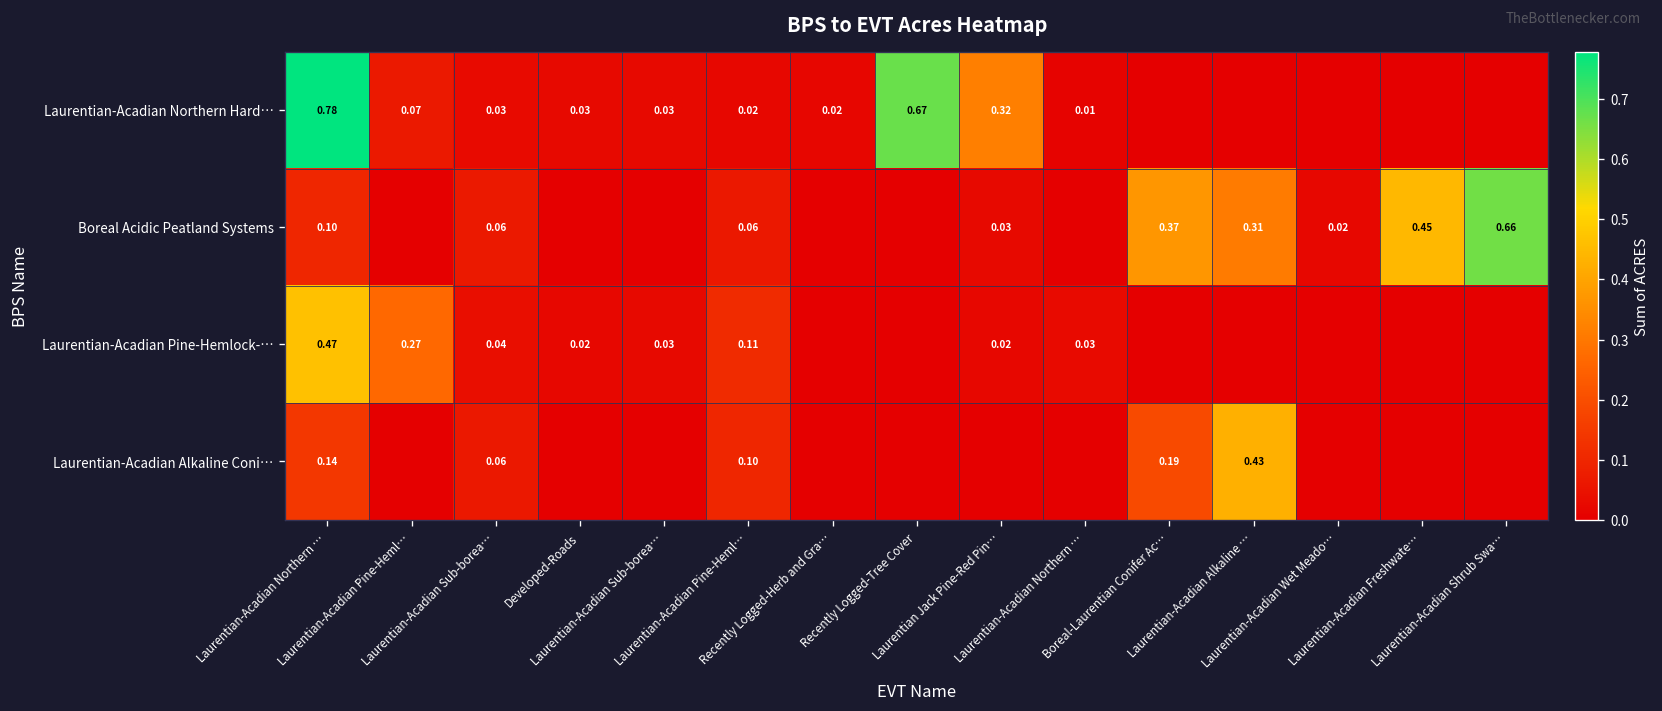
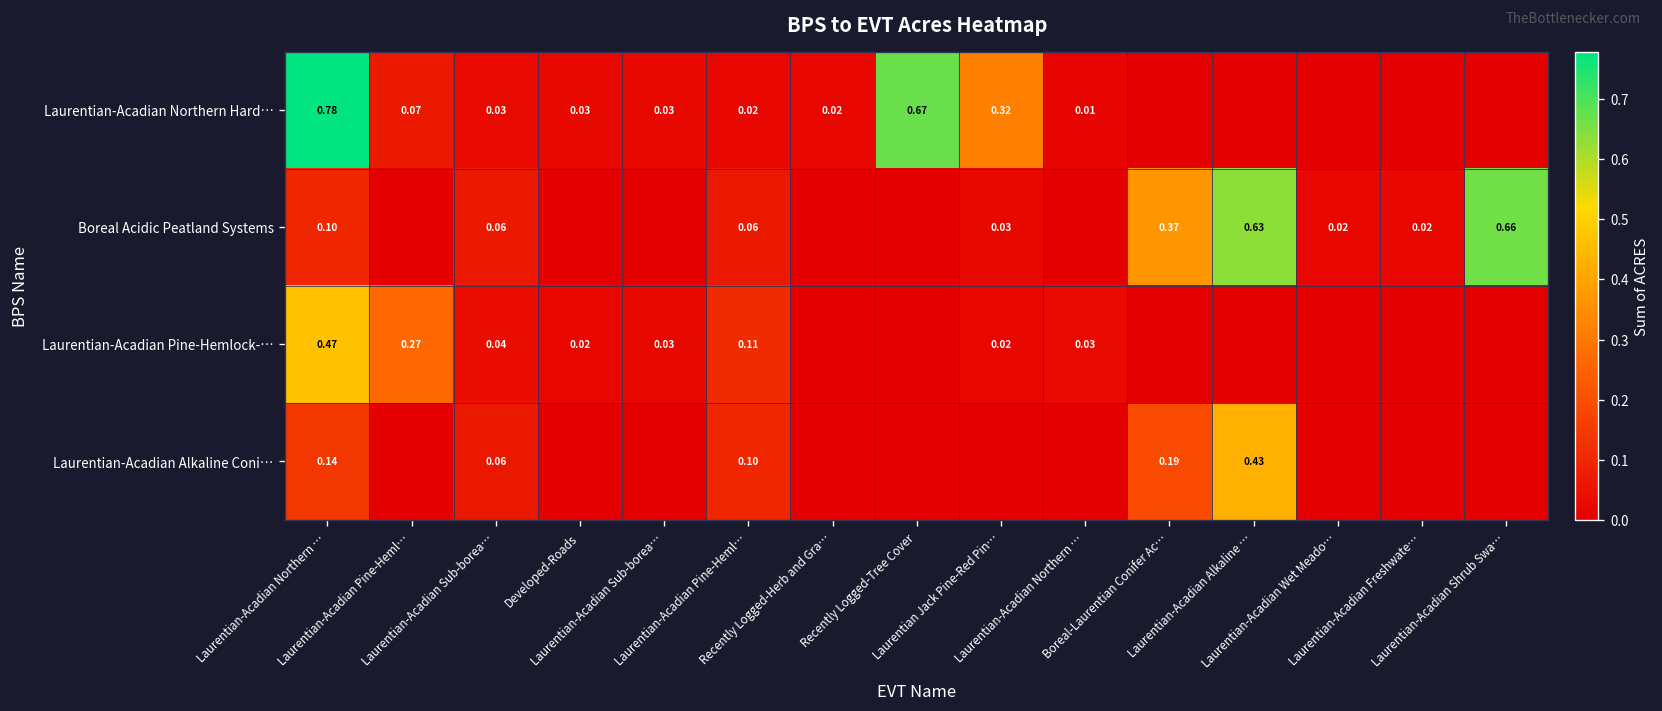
  {
    "Laurentian-Acadian Northern Hard…": {
      "Developed-Roads": 0.03,
      "Recently Logged-Herb and Gra…": 0.02,
      "Recently Logged-Tree Cover": 0.67,
      "Laurentian Jack Pine-Red Pin…": 0.32
    },
    "Boreal Acidic Peatland Systems": {
      "Laurentian Jack Pine-Red Pin…": 0.03,
      "Boreal-Laurentian Conifer Ac…": 0.37,
-     "Laurentian-Acadian Alkaline …": 0.31,
+     "Laurentian-Acadian Alkaline …": 0.63,
      "Laurentian-Acadian Wet Meado…": 0.02,
-     "Laurentian-Acadian Freshwate…": 0.45,
+     "Laurentian-Acadian Freshwate…": 0.02,
      "Laurentian-Acadian Shrub Swa…": 0.66
    },
    "Laurentian-Acadian Pine-Hemlock-…": {
      "Developed-Roads": 0.02,
      "Laurentian Jack Pine-Red Pin…": 0.02
    },
    "Laurentian-Acadian Alkaline Coni…": {
      "Boreal-Laurentian Conifer Ac…": 0.19,
      "Laurentian-Acadian Alkaline …": 0.43
    }
  }
